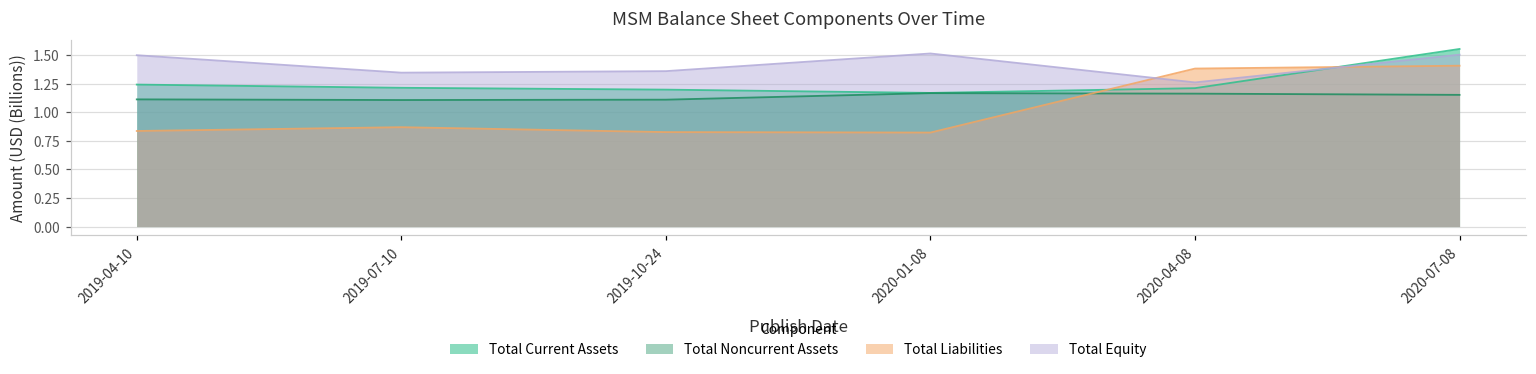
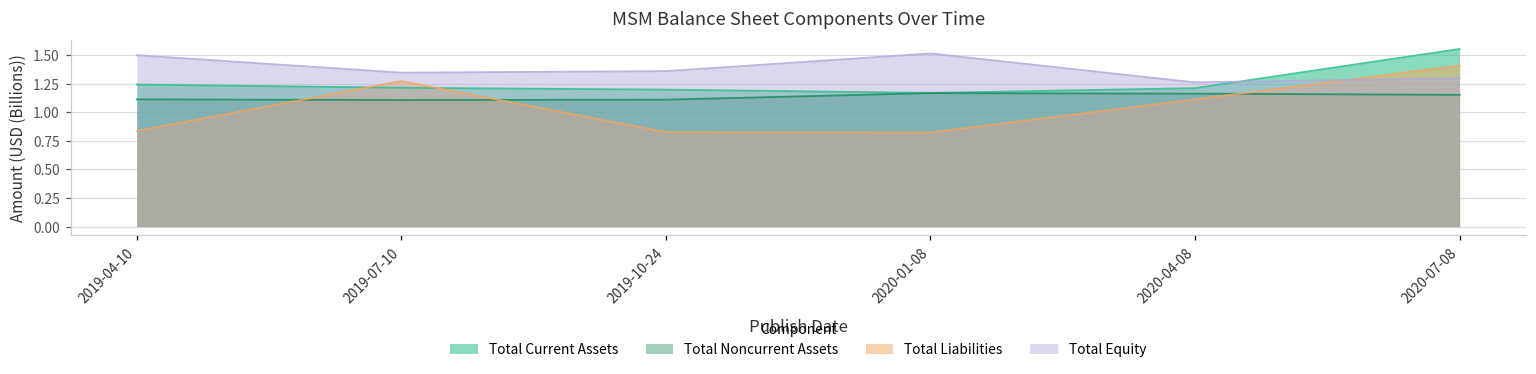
  {
    "Total Liabilities": {
      "2019-04-10": 0.84,
-     "2019-07-10": 0.87,
+     "2019-07-10": 1.27,
      "2019-10-24": 0.83,
      "2020-01-08": 0.82,
-     "2020-04-08": 1.38,
+     "2020-04-08": 1.11,
      "2020-07-08": 1.41
    },
    "Total Equity": {
      "2019-04-10": 1.50,
      "2019-07-10": 1.35,
      "2019-10-24": 1.36,
      "2020-01-08": 1.52,
      "2020-04-08": 1.26,
-     "2020-07-08": 1.51
+     "2020-07-08": 1.30
    }
  }
